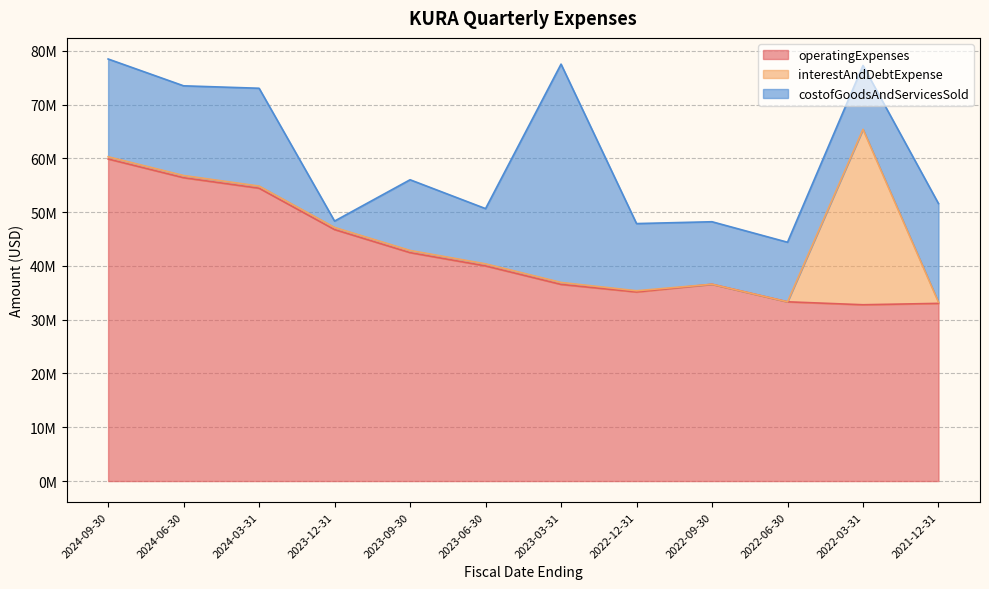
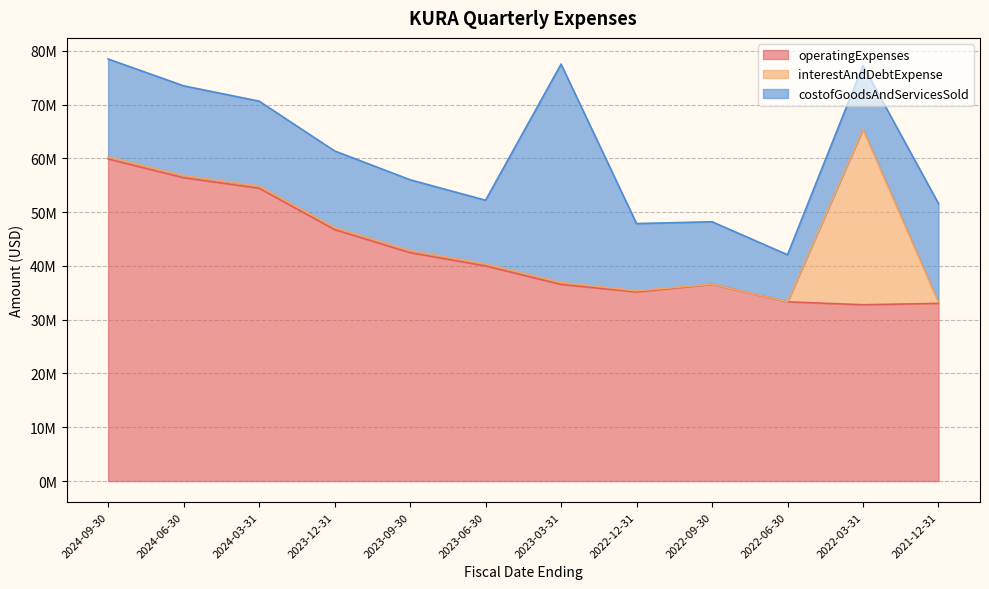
  {
    "operatingExpenses": {
      "2022-03-31": 33000000
    },
    "interestAndDebtExpense": {
      "2022-03-31": 33000000
    },
    "costofGoodsAndServicesSold": {
      "2024-09-30": 18000000,
      "2024-06-30": 17000000,
-     "2024-03-31": 18000000,
-     "2023-12-31": 1000000,
+     "2024-03-31": 16000000,
+     "2023-12-31": 14000000,
      "2023-09-30": 13000000,
-     "2023-06-30": 10000000,
+     "2023-06-30": 12000000,
      "2023-03-31": 41000000,
      "2022-12-31": 12000000,
      "2022-09-30": 12000000,
-     "2022-06-30": 11000000,
+     "2022-06-30": 9000000,
      "2021-12-31": 18000000
    }
  }
